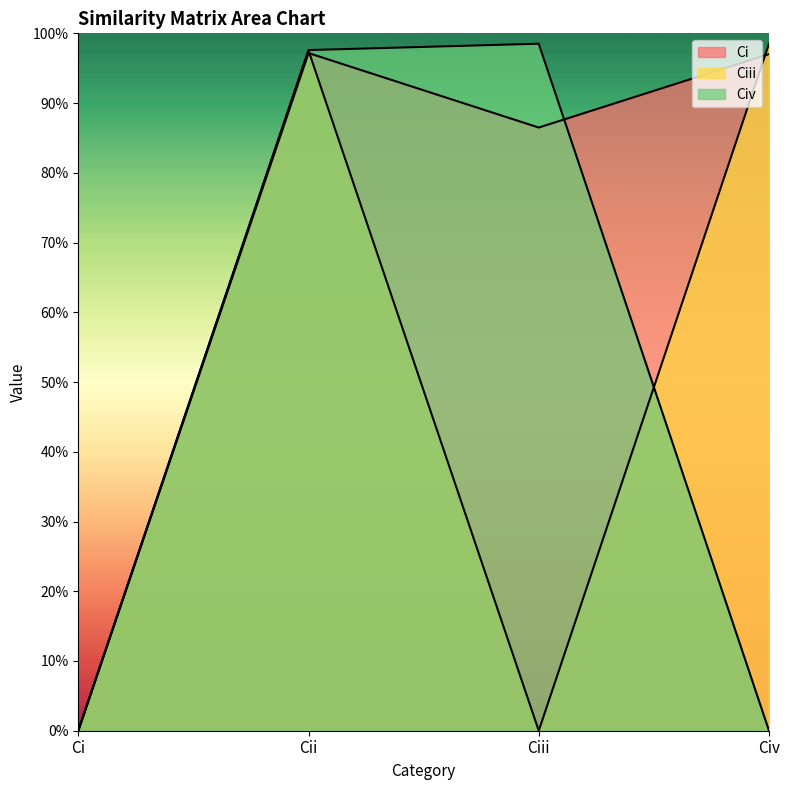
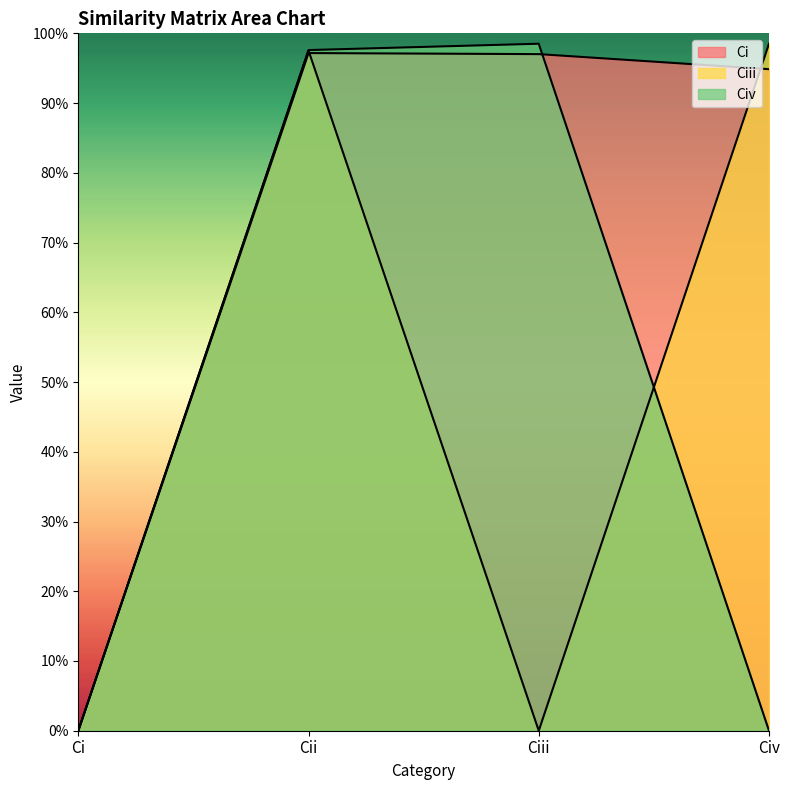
  {
    "Ci": {
-     "Ciii": "86%",
-     "Civ": "97%"
+     "Ciii": "97%",
+     "Civ": "95%"
    },
    "Ciii": {
      "Ciii": "0%",
      "Civ": "99%"
    },
    "Civ": {
      "Ciii": "99%",
      "Civ": "0%"
    }
  }
